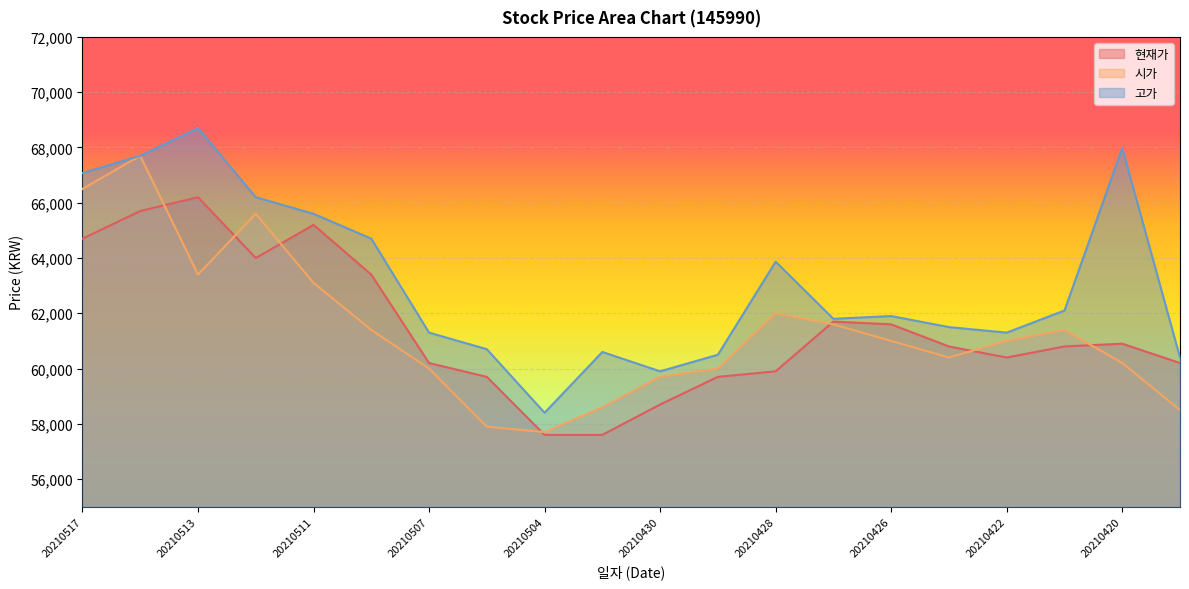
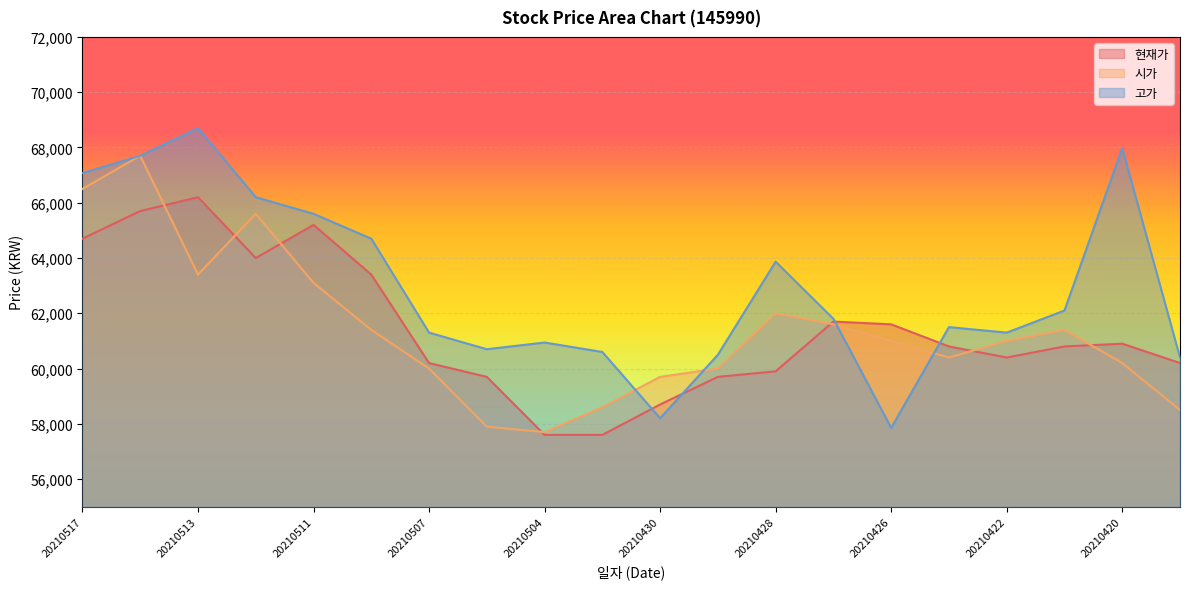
  {
    "고가": {
      "20210517": "67,100",
      "20210513": "68,700",
      "20210511": "65,600",
      "20210507": "61,300",
-     "20210504": "58,400",
-     "20210430": "59,900",
+     "20210504": "60,900",
+     "20210430": "58,200",
      "20210428": "63,900",
-     "20210426": "61,900",
+     "20210426": "57,900",
      "20210422": "61,300",
      "20210420": "68,000"
    }
  }
